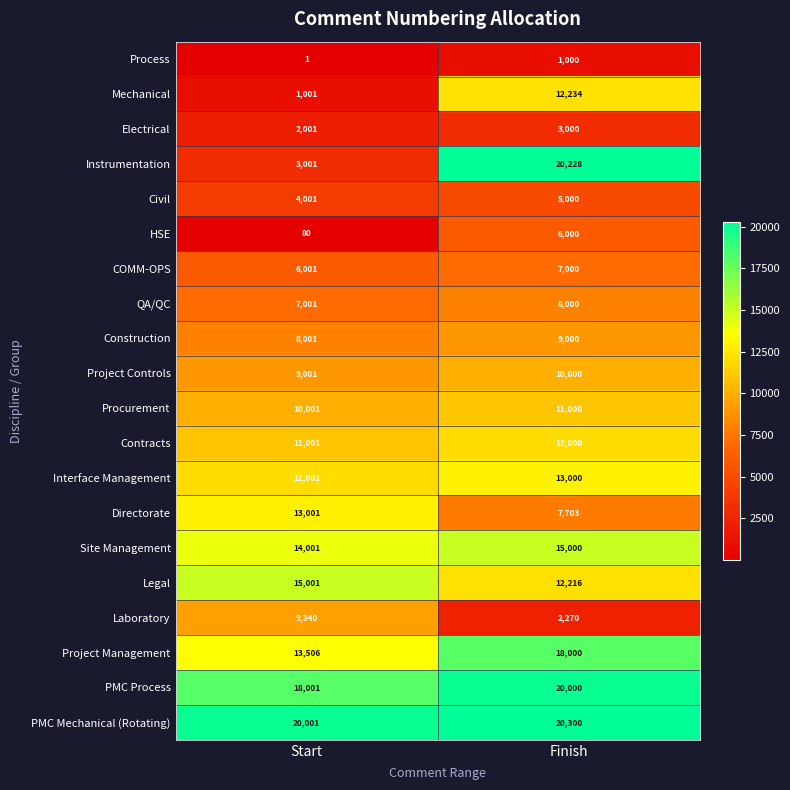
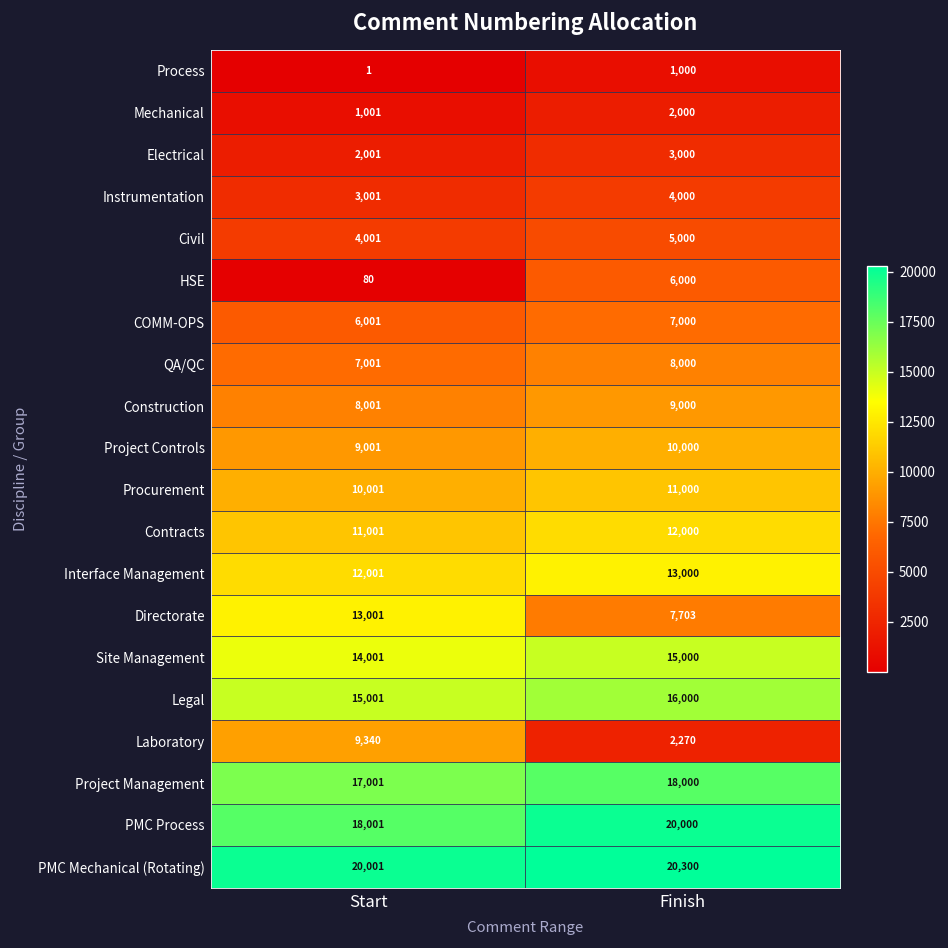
  {
    "Process": {
      "Start": "1",
      "Finish": "1,000"
    },
    "Mechanical": {
      "Start": "1,001",
-     "Finish": "12,234"
+     "Finish": "2,000"
    },
    "Electrical": {
      "Start": "2,001",
      "Finish": "3,000"
    },
    "Instrumentation": {
      "Start": "3,001",
-     "Finish": "20,228"
+     "Finish": "4,000"
    },
    "Civil": {
      "Start": "4,001",
      "Finish": "5,000"
    },
    "HSE": {
      "Start": "80",
      "Finish": "6,000"
    },
    "COMM-OPS": {
      "Start": "6,001",
      "Finish": "7,000"
    },
    "QA/QC": {
      "Start": "7,001",
      "Finish": "8,000"
    },
    "Construction": {
      "Start": "8,001",
      "Finish": "9,000"
    },
    "Project Controls": {
      "Start": "9,001",
      "Finish": "10,000"
    },
    "Procurement": {
      "Start": "10,001",
      "Finish": "11,000"
    },
    "Contracts": {
      "Start": "11,001",
      "Finish": "12,000"
    },
    "Interface Management": {
      "Start": "12,001",
      "Finish": "13,000"
    },
    "Directorate": {
      "Start": "13,001",
      "Finish": "7,703"
    },
    "Site Management": {
      "Start": "14,001",
      "Finish": "15,000"
    },
    "Legal": {
      "Start": "15,001",
-     "Finish": "12,216"
+     "Finish": "16,000"
    },
    "Laboratory": {
      "Start": "9,340",
      "Finish": "2,270"
    },
    "Project Management": {
-     "Start": "13,506",
+     "Start": "17,001",
      "Finish": "18,000"
    },
    "PMC Process": {
      "Start": "18,001",
      "Finish": "20,000"
    },
    "PMC Mechanical (Rotating)": {
      "Start": "20,001",
      "Finish": "20,300"
    }
  }
